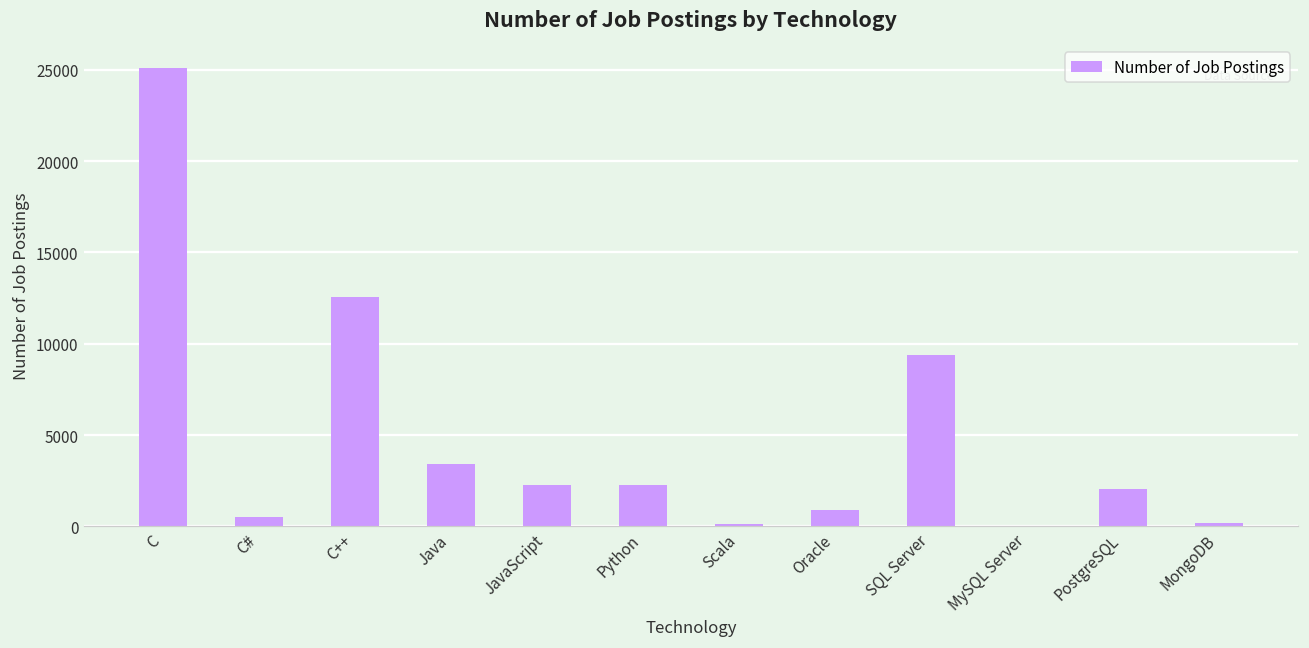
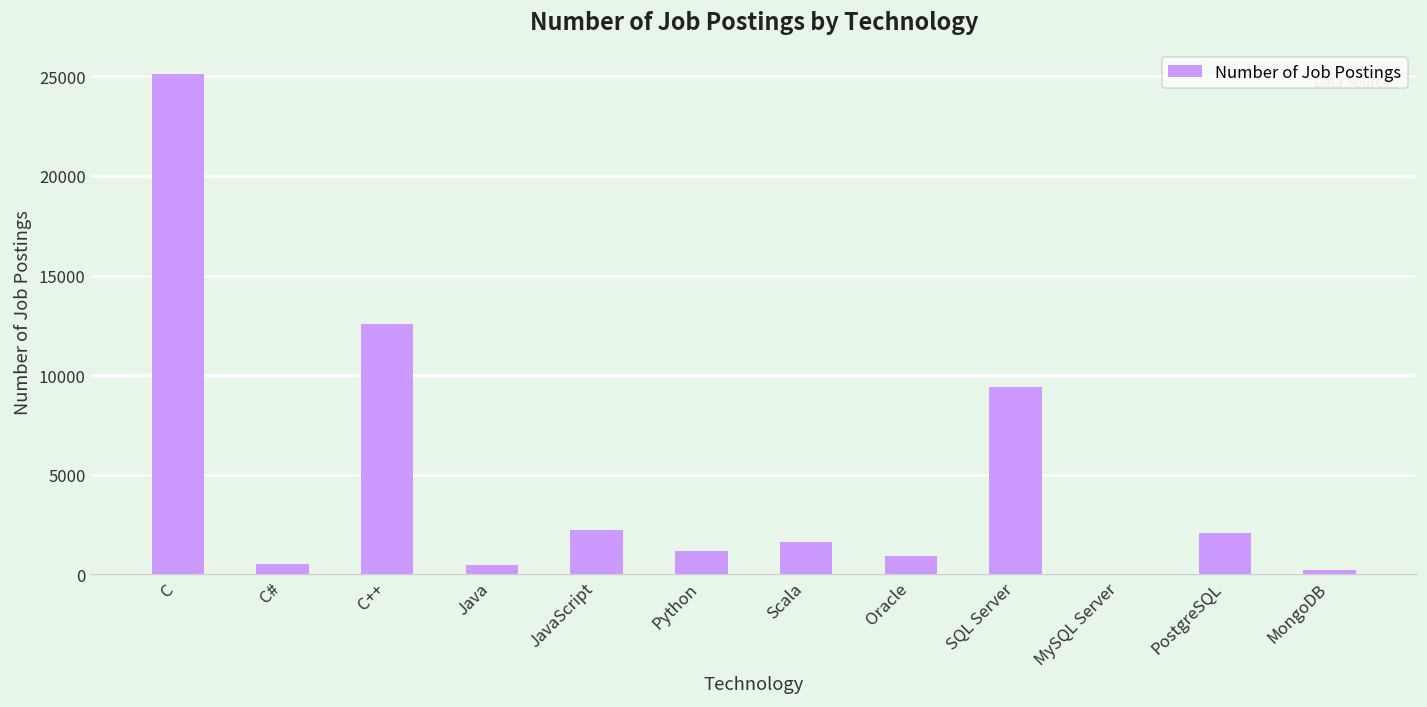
  {
    "C": 25100,
    "C#": 500,
    "C++": 12600,
-   "Java": 3400,
+   "Java": 500,
    "JavaScript": 2200,
-   "Python": 2300,
-   "Scala": 100,
+   "Python": 1200,
+   "Scala": 1600,
    "Oracle": 900,
    "SQL Server": 9400,
    "MySQL Server": 0,
    "PostgreSQL": 2100,
    "MongoDB": 200
  }
